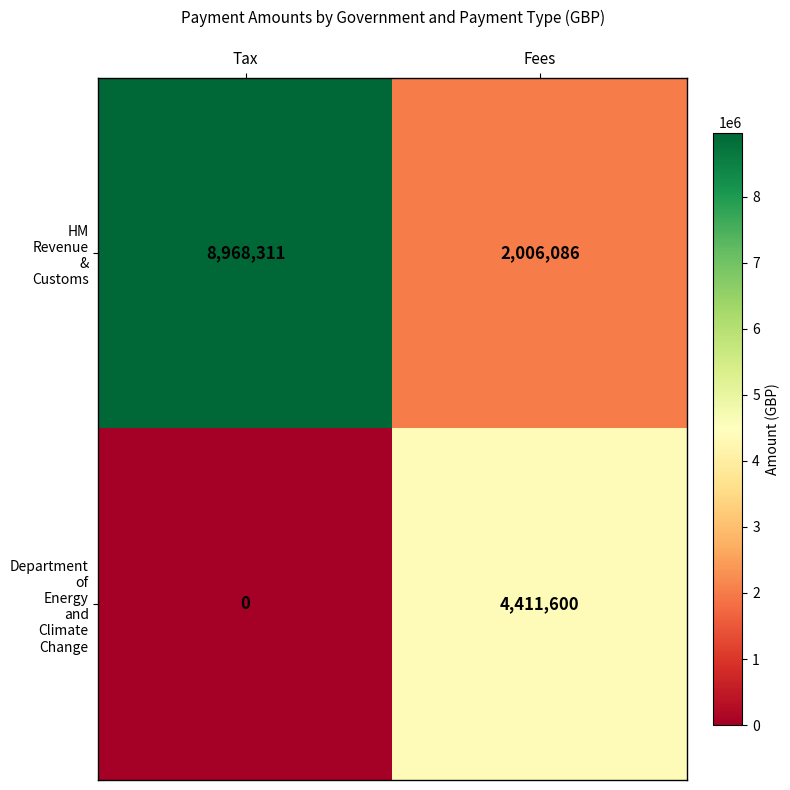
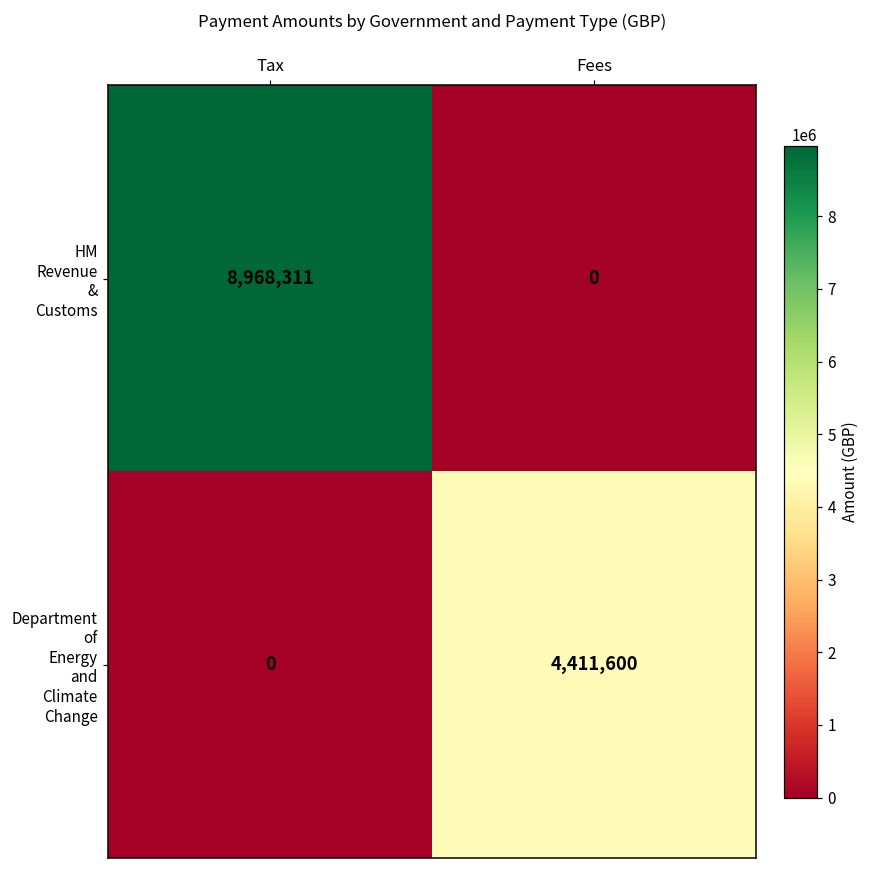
  {
    "HM Revenue & Customs": {
      "Tax": "8,968,311",
-     "Fees": "2,006,086"
+     "Fees": "0"
    },
    "Department of Energy and Climate Change": {
      "Tax": "0",
      "Fees": "4,411,600"
    }
  }
